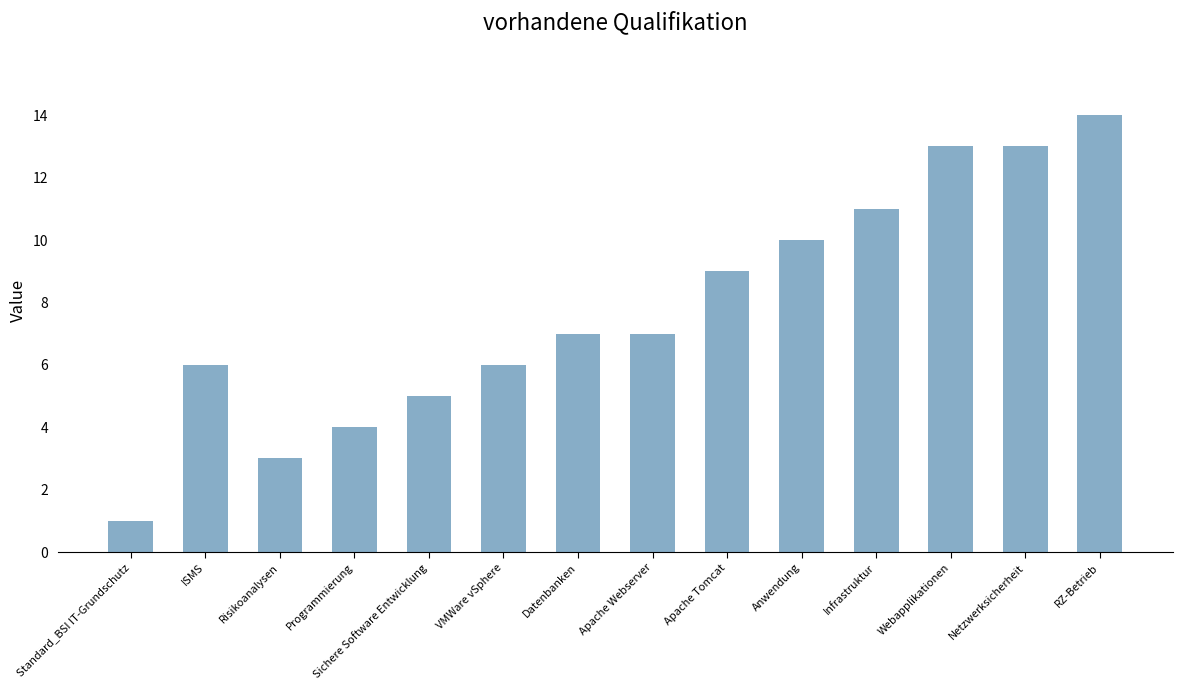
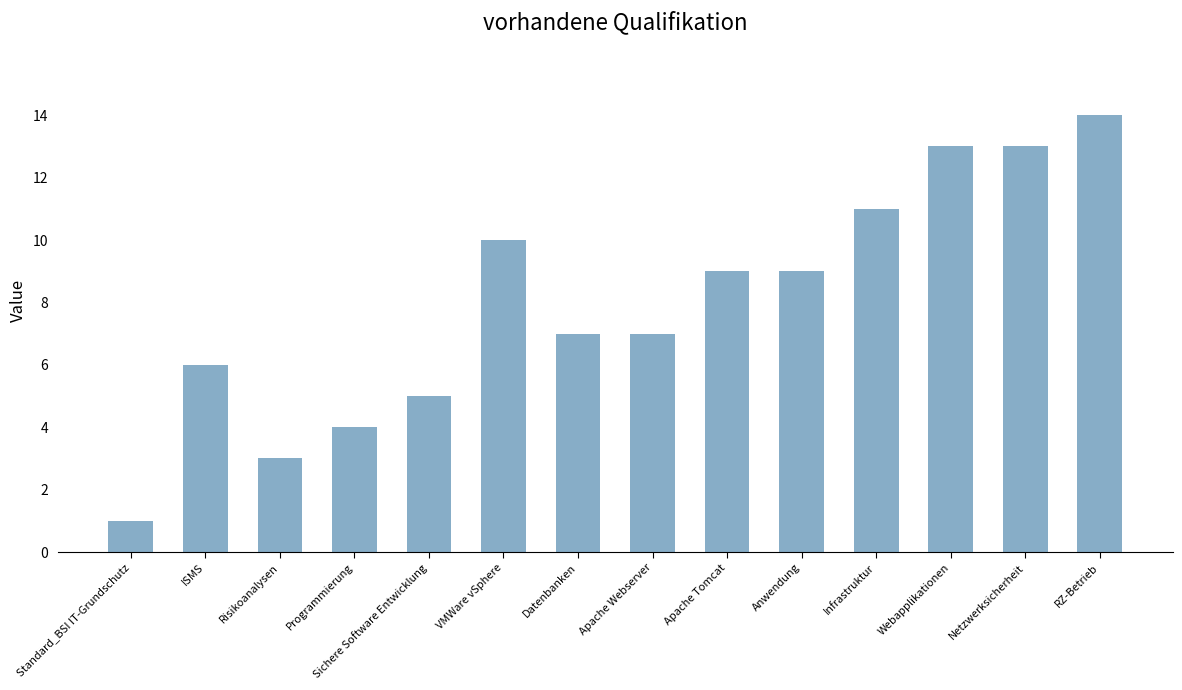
  {
    "Standard_BSI IT-Grundschutz": 1,
    "ISMS": 6,
    "Risikoanalysen": 3,
    "Programmierung": 4,
    "Sichere Software Entwicklung": 5,
-   "VMWare vSphere": 6,
+   "VMWare vSphere": 10,
    "Datenbanken": 7,
    "Apache Webserver": 7,
    "Apache Tomcat": 9,
-   "Anwendung": 10,
+   "Anwendung": 9,
    "Infrastruktur": 11,
    "Webapplikationen": 13,
    "Netzwerksicherheit": 13,
    "RZ-Betrieb": 14
  }
